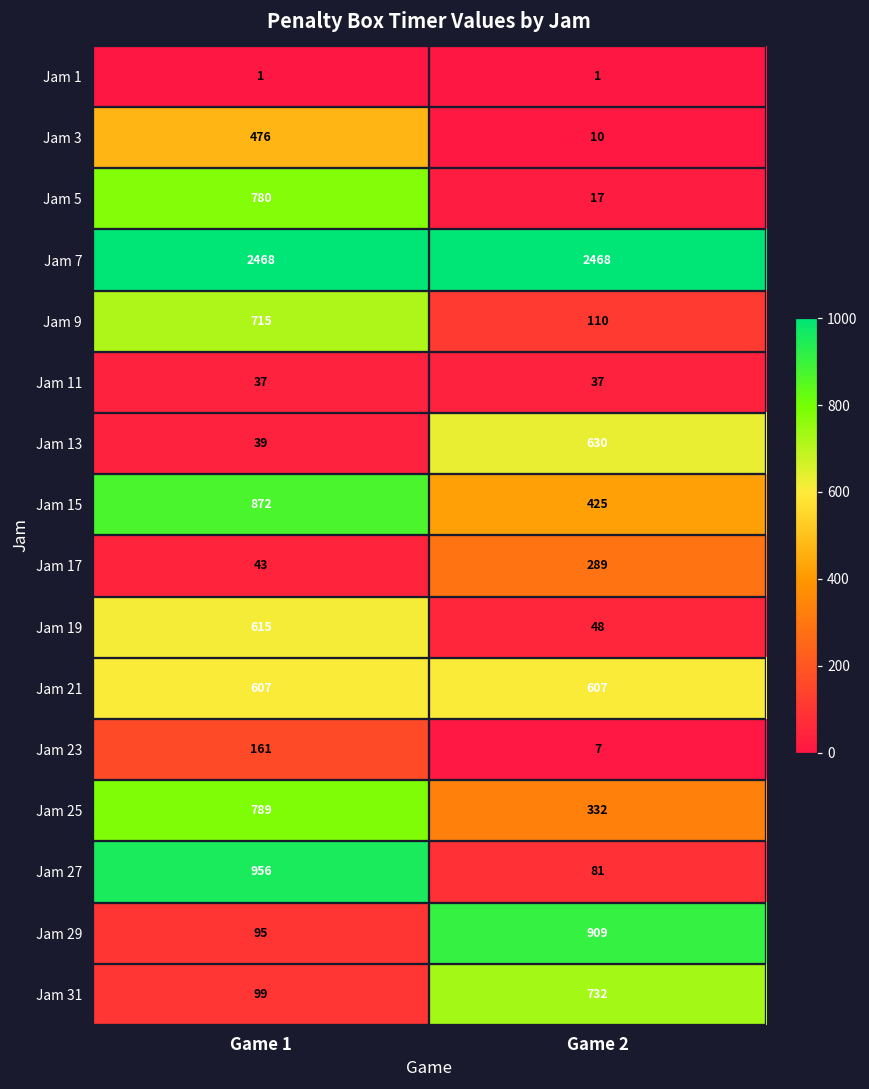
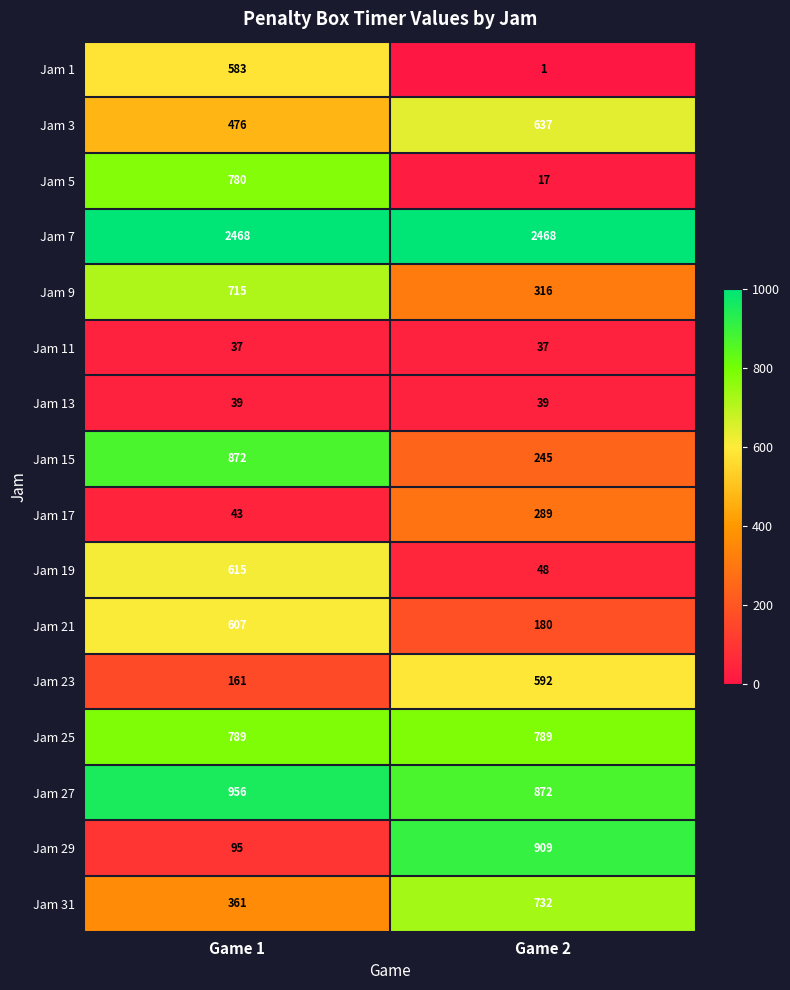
  {
    "Jam 1": {
-     "Game 1": 1,
+     "Game 1": 583,
      "Game 2": 1
    },
    "Jam 3": {
      "Game 1": 476,
-     "Game 2": 10
+     "Game 2": 637
    },
    "Jam 5": {
      "Game 1": 780,
      "Game 2": 17
    },
    "Jam 7": {
      "Game 1": 2468,
      "Game 2": 2468
    },
    "Jam 9": {
      "Game 1": 715,
-     "Game 2": 110
+     "Game 2": 316
    },
    "Jam 11": {
      "Game 1": 37,
      "Game 2": 37
    },
    "Jam 13": {
      "Game 1": 39,
-     "Game 2": 630
+     "Game 2": 39
    },
    "Jam 15": {
      "Game 1": 872,
-     "Game 2": 425
+     "Game 2": 245
    },
    "Jam 17": {
      "Game 1": 43,
      "Game 2": 289
    },
    "Jam 19": {
      "Game 1": 615,
      "Game 2": 48
    },
    "Jam 21": {
      "Game 1": 607,
-     "Game 2": 607
+     "Game 2": 180
    },
    "Jam 23": {
      "Game 1": 161,
-     "Game 2": 7
+     "Game 2": 592
    },
    "Jam 25": {
      "Game 1": 789,
-     "Game 2": 332
+     "Game 2": 789
    },
    "Jam 27": {
      "Game 1": 956,
-     "Game 2": 81
+     "Game 2": 872
    },
    "Jam 29": {
      "Game 1": 95,
      "Game 2": 909
    },
    "Jam 31": {
-     "Game 1": 99,
+     "Game 1": 361,
      "Game 2": 732
    }
  }
